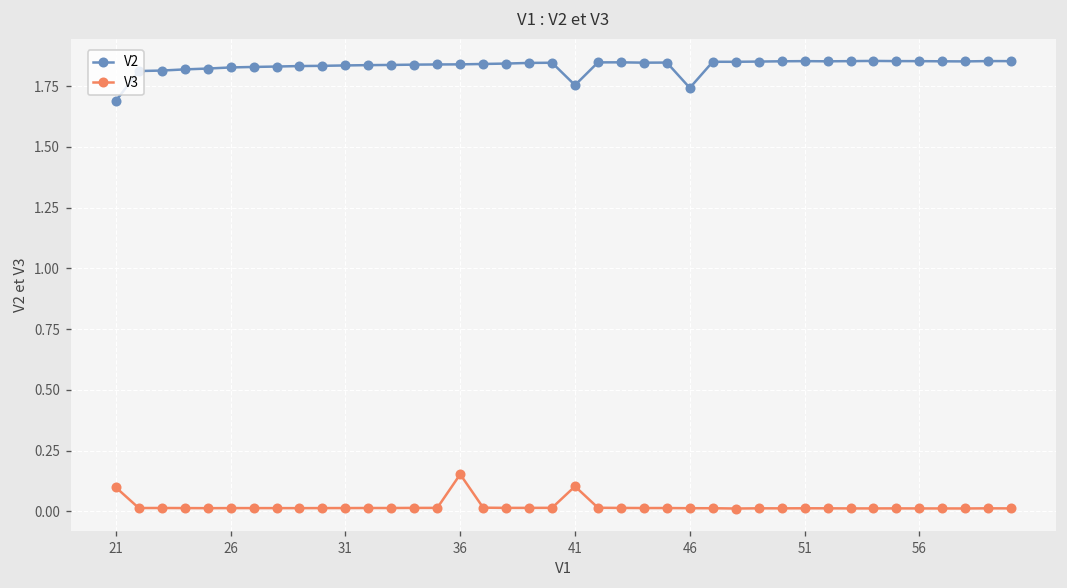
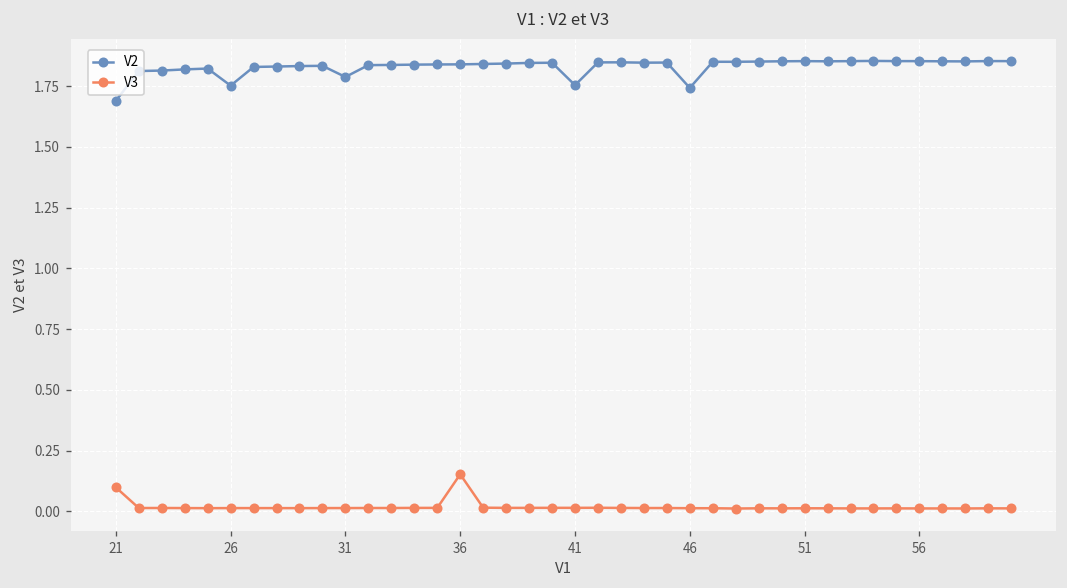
  {
    "V2": {
      "21": 1.69,
-     "26": 1.83,
-     "31": 1.84,
+     "26": 1.75,
+     "31": 1.79,
      "36": 1.84,
      "41": 1.75,
      "46": 1.74,
      "51": 1.85,
      "56": 1.85
    },
    "V3": {
      "21": 0.10,
      "26": 0.01,
      "31": 0.01,
      "36": 0.15,
-     "41": 0.10,
+     "41": 0.01,
      "46": 0.01,
      "51": 0.01,
      "56": 0.01
    }
  }
